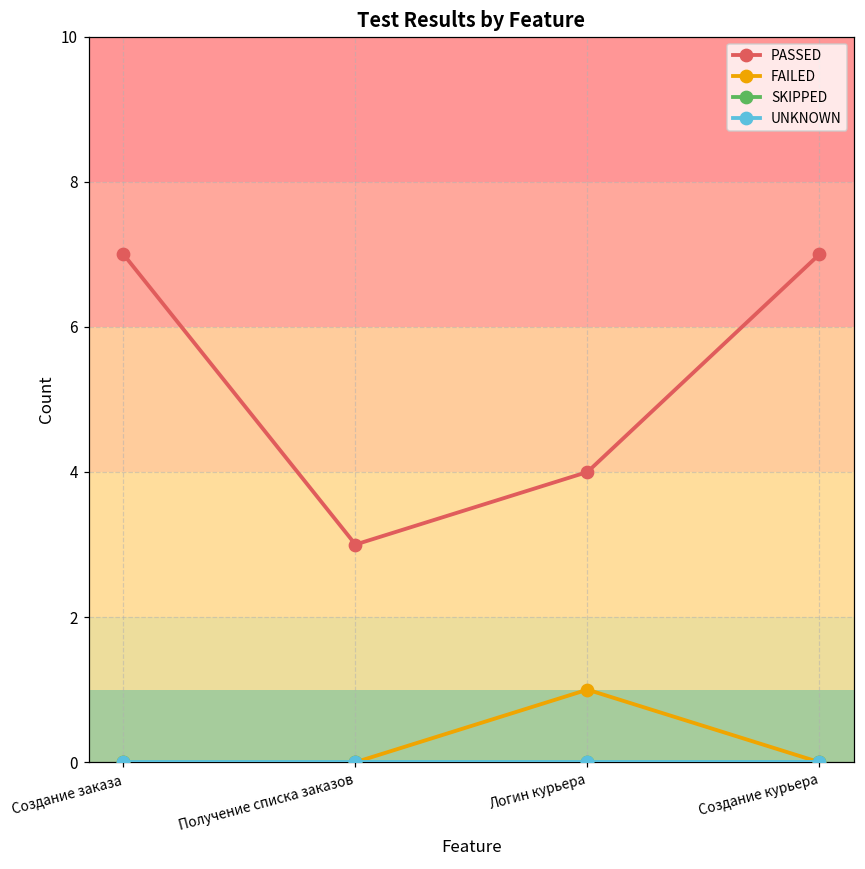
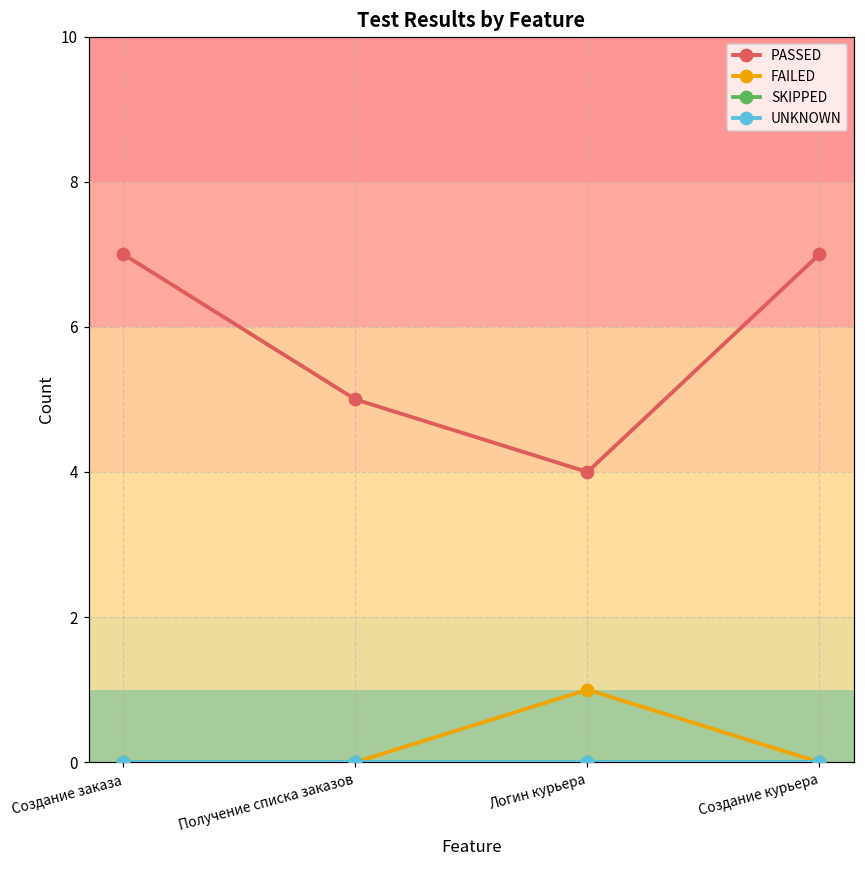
  {
    "PASSED": {
      "Создание заказа": 7,
-     "Получение списка заказов": 3,
+     "Получение списка заказов": 5,
      "Логин курьера": 4,
      "Создание курьера": 7
    },
    "FAILED": {
      "Логин курьера": 1
    },
    "UNKNOWN": {
      "Логин курьера": 0
    }
  }
